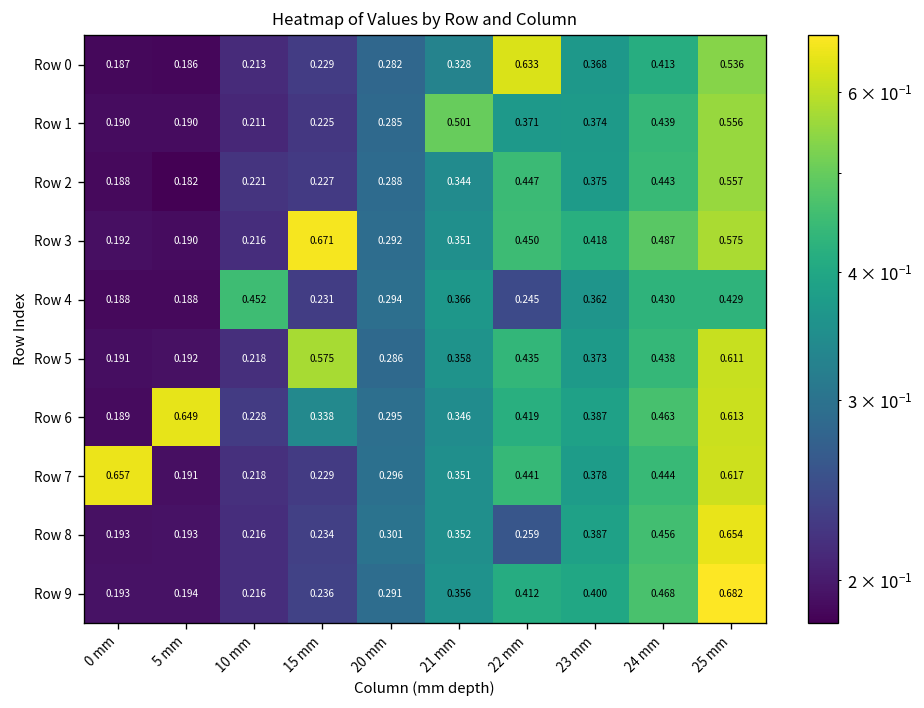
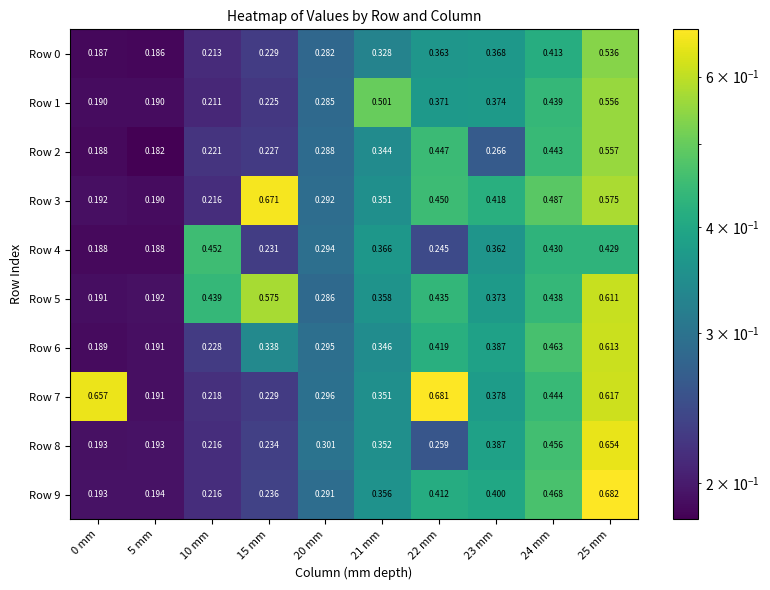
  {
    "Row 0": {
      "0 mm": 0.187,
      "5 mm": 0.186,
      "10 mm": 0.213,
      "15 mm": 0.229,
      "20 mm": 0.282,
      "21 mm": 0.328,
-     "22 mm": 0.633,
+     "22 mm": 0.363,
      "23 mm": 0.368,
      "24 mm": 0.413,
      "25 mm": 0.536
    },
    "Row 1": {
      "0 mm": 0.190,
      "5 mm": 0.190,
      "10 mm": 0.211,
      "15 mm": 0.225,
      "20 mm": 0.285,
      "21 mm": 0.501,
      "22 mm": 0.371,
      "23 mm": 0.374,
      "24 mm": 0.439,
      "25 mm": 0.556
    },
    "Row 2": {
      "0 mm": 0.188,
      "5 mm": 0.182,
      "10 mm": 0.221,
      "15 mm": 0.227,
      "20 mm": 0.288,
      "21 mm": 0.344,
      "22 mm": 0.447,
-     "23 mm": 0.375,
+     "23 mm": 0.266,
      "24 mm": 0.443,
      "25 mm": 0.557
    },
    "Row 3": {
      "0 mm": 0.192,
      "5 mm": 0.190,
      "10 mm": 0.216,
      "15 mm": 0.671,
      "20 mm": 0.292,
      "21 mm": 0.351,
      "22 mm": 0.450,
      "23 mm": 0.418,
      "24 mm": 0.487,
      "25 mm": 0.575
    },
    "Row 4": {
      "0 mm": 0.188,
      "5 mm": 0.188,
      "10 mm": 0.452,
      "15 mm": 0.231,
      "20 mm": 0.294,
      "21 mm": 0.366,
      "22 mm": 0.245,
      "23 mm": 0.362,
      "24 mm": 0.430,
      "25 mm": 0.429
    },
    "Row 5": {
      "0 mm": 0.191,
      "5 mm": 0.192,
-     "10 mm": 0.218,
+     "10 mm": 0.439,
      "15 mm": 0.575,
      "20 mm": 0.286,
      "21 mm": 0.358,
      "22 mm": 0.435,
      "23 mm": 0.373,
      "24 mm": 0.438,
      "25 mm": 0.611
    },
    "Row 6": {
      "0 mm": 0.189,
-     "5 mm": 0.649,
+     "5 mm": 0.191,
      "10 mm": 0.228,
      "15 mm": 0.338,
      "20 mm": 0.295,
      "21 mm": 0.346,
      "22 mm": 0.419,
      "23 mm": 0.387,
      "24 mm": 0.463,
      "25 mm": 0.613
    },
    "Row 7": {
      "0 mm": 0.657,
      "5 mm": 0.191,
      "10 mm": 0.218,
      "15 mm": 0.229,
      "20 mm": 0.296,
      "21 mm": 0.351,
-     "22 mm": 0.441,
+     "22 mm": 0.681,
      "23 mm": 0.378,
      "24 mm": 0.444,
      "25 mm": 0.617
    },
    "Row 8": {
      "0 mm": 0.193,
      "5 mm": 0.193,
      "10 mm": 0.216,
      "15 mm": 0.234,
      "20 mm": 0.301,
      "21 mm": 0.352,
      "22 mm": 0.259,
      "23 mm": 0.387,
      "24 mm": 0.456,
      "25 mm": 0.654
    },
    "Row 9": {
      "0 mm": 0.193,
      "5 mm": 0.194,
      "10 mm": 0.216,
      "15 mm": 0.236,
      "20 mm": 0.291,
      "21 mm": 0.356,
      "22 mm": 0.412,
      "23 mm": 0.400,
      "24 mm": 0.468,
      "25 mm": 0.682
    }
  }
